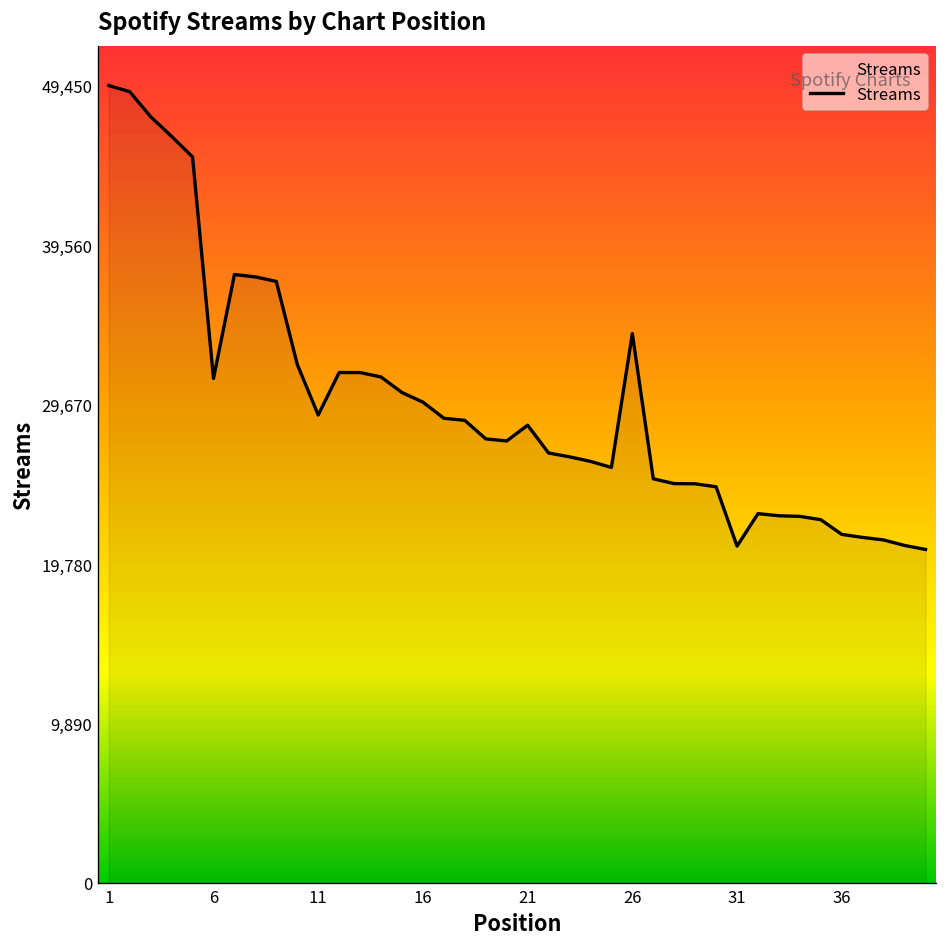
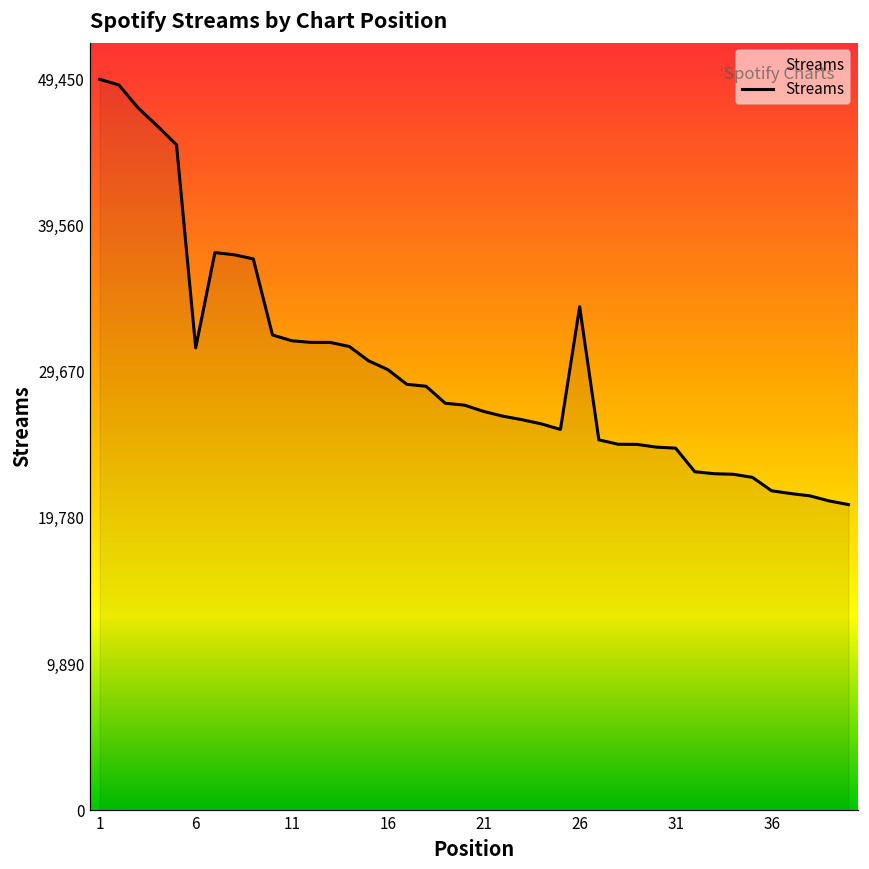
  {
    "1": "49,500",
    "6": "31,300",
-   "11": "29,000",
+   "11": "31,800",
    "16": "29,800",
-   "21": "28,400",
+   "21": "27,000",
    "26": "34,100",
-   "31": "20,900",
+   "31": "24,500",
    "36": "21,600"
  }
